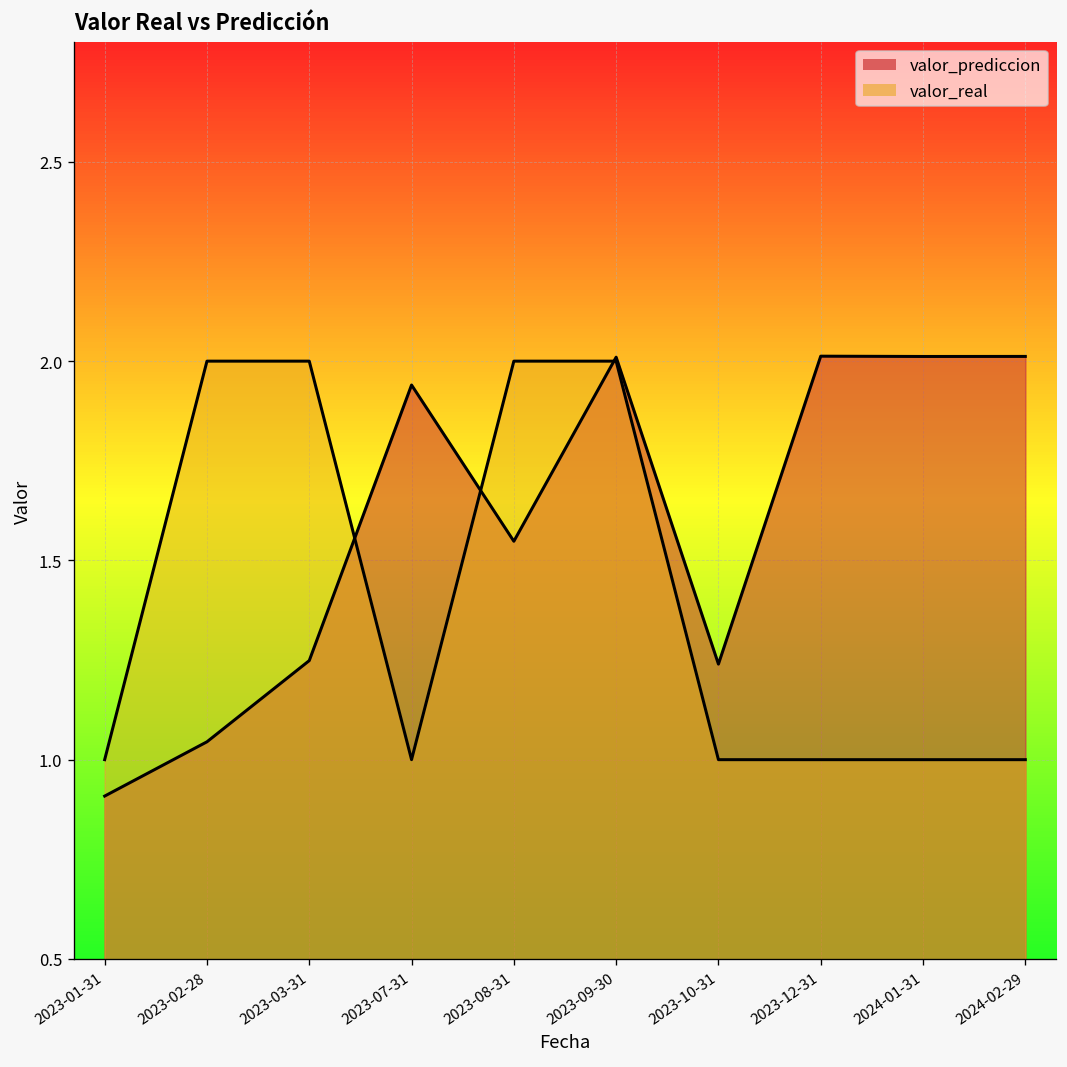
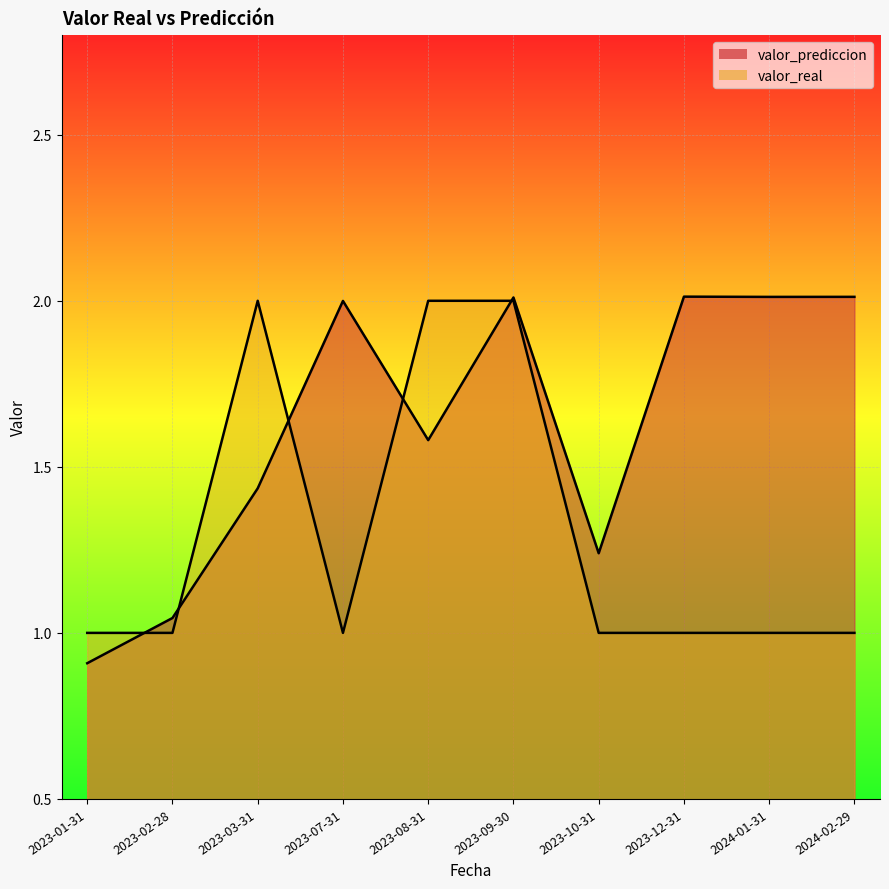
  {
    "valor_prediccion": {
      "2023-01-31": 0.91,
      "2023-02-28": 1.04,
-     "2023-03-31": 1.25,
-     "2023-07-31": 1.94,
-     "2023-08-31": 1.55,
+     "2023-03-31": 1.44,
+     "2023-07-31": 2.00,
+     "2023-08-31": 1.58,
      "2023-09-30": 2.01,
      "2023-10-31": 1.24,
      "2023-12-31": 2.01,
      "2024-01-31": 2.01,
      "2024-02-29": 2.01
    },
    "valor_real": {
      "2023-01-31": 1,
-     "2023-02-28": 2,
+     "2023-02-28": 1,
      "2023-03-31": 2,
      "2023-07-31": 1,
      "2023-08-31": 2,
      "2023-09-30": 2,
      "2023-10-31": 1,
      "2023-12-31": 1,
      "2024-01-31": 1,
      "2024-02-29": 1
    }
  }
